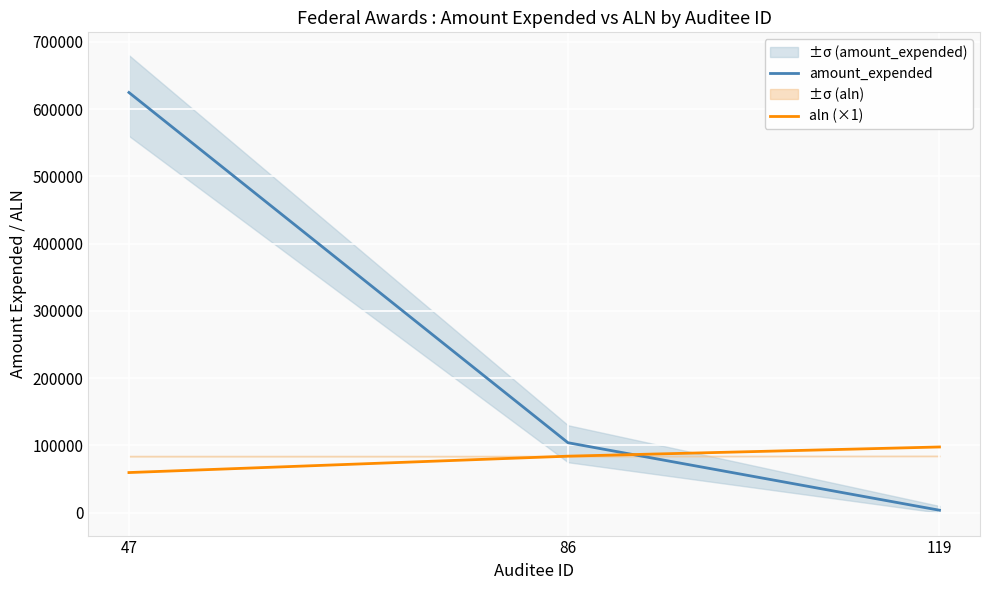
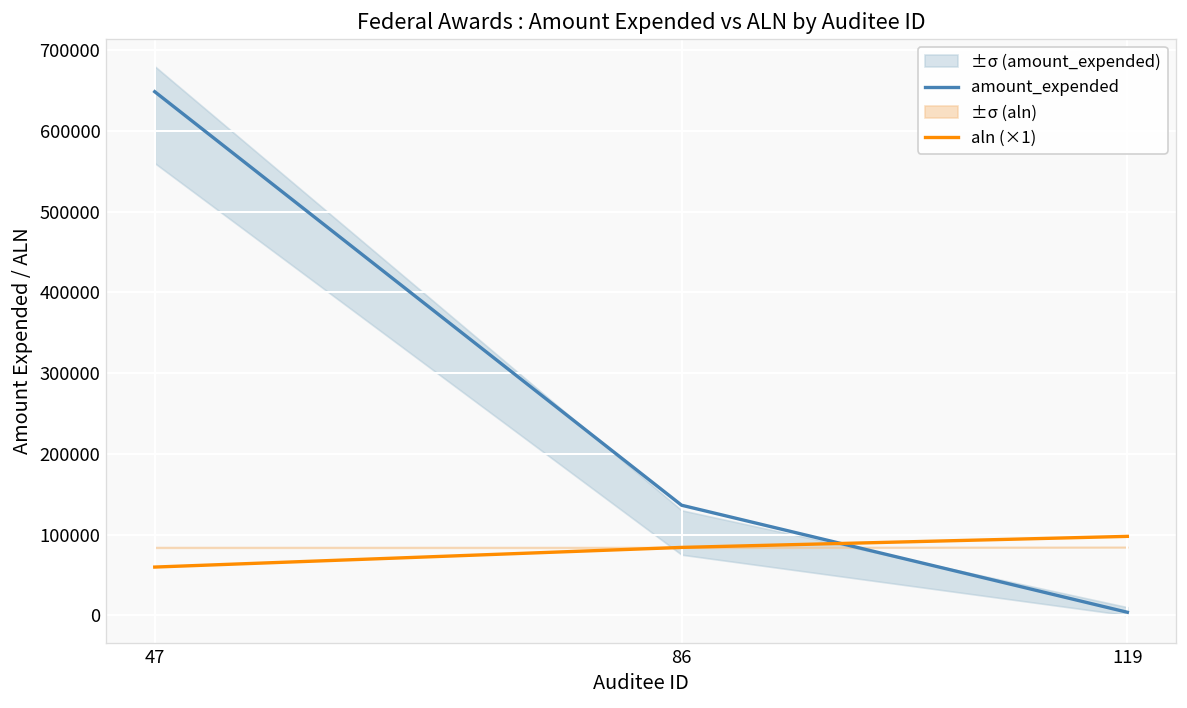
  {
    "amount_expended": {
-     "47": 620000,
-     "86": 100000,
+     "47": 650000,
+     "86": 140000,
      "119": 0
    },
    "aln (×1)": {
      "47": 60000,
      "119": 100000
    }
  }
